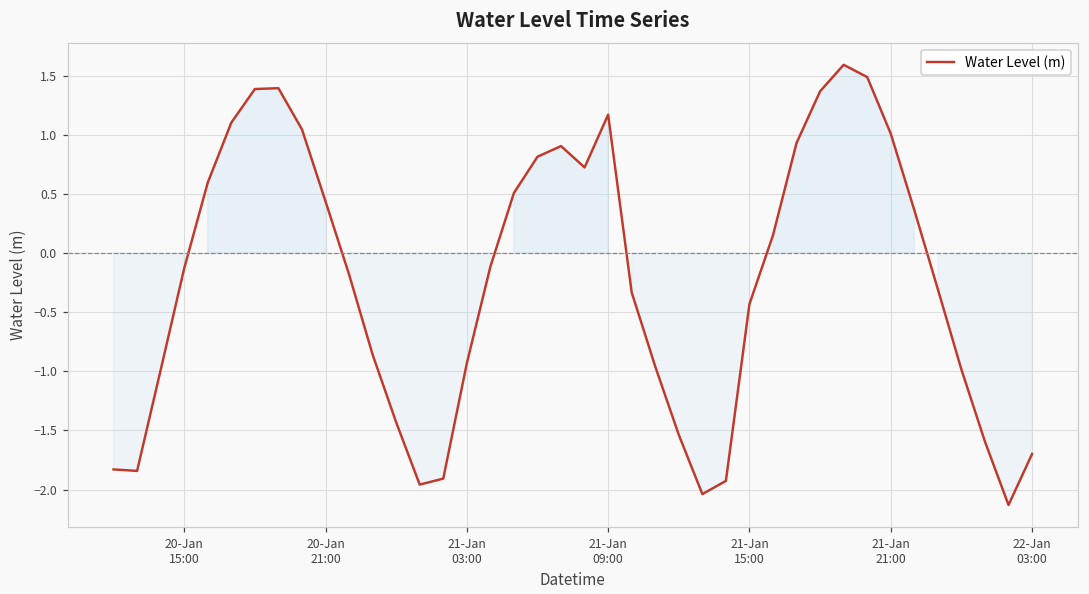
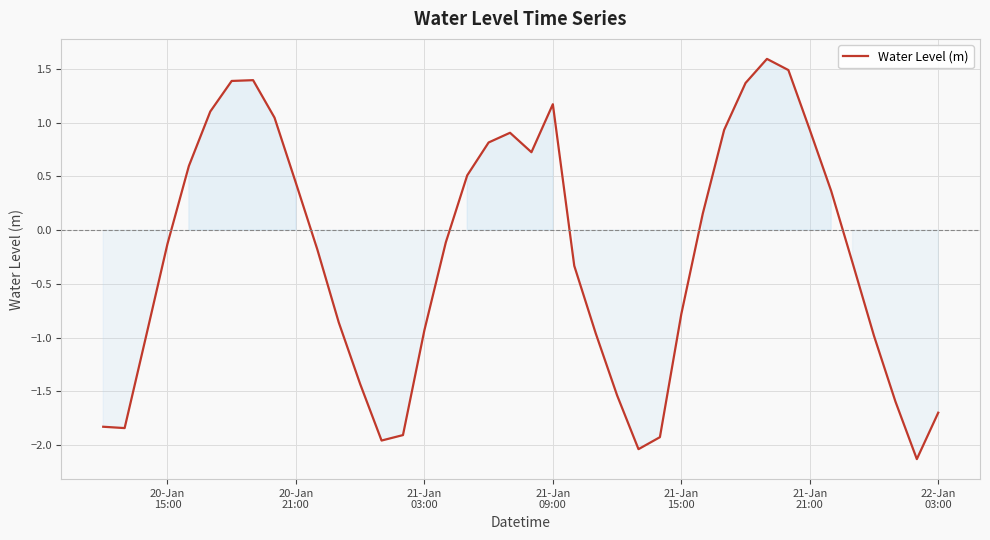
  {
    "20-Jan 15:00": -0.13,
    "20-Jan 21:00": 0.44,
    "21-Jan 03:00": -0.93,
    "21-Jan 09:00": 1.17,
-   "21-Jan 15:00": -0.43,
-   "21-Jan 21:00": 1.01,
+   "21-Jan 15:00": -0.78,
+   "21-Jan 21:00": 0.93,
    "22-Jan 03:00": -1.70
  }
